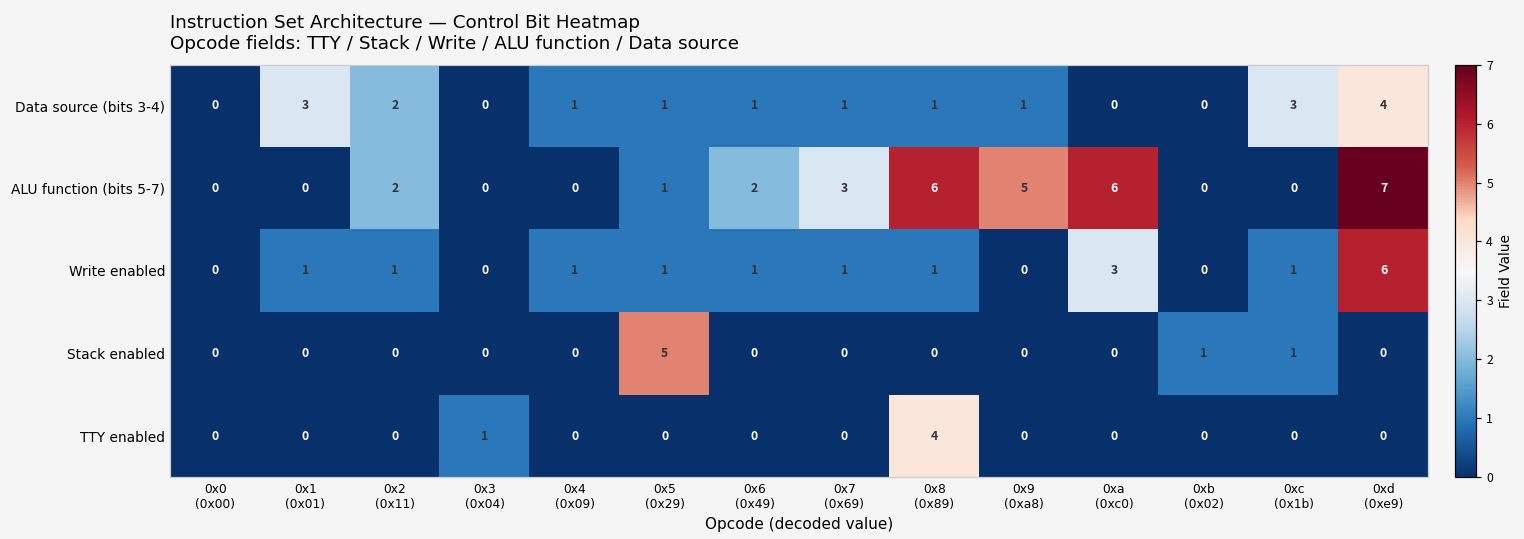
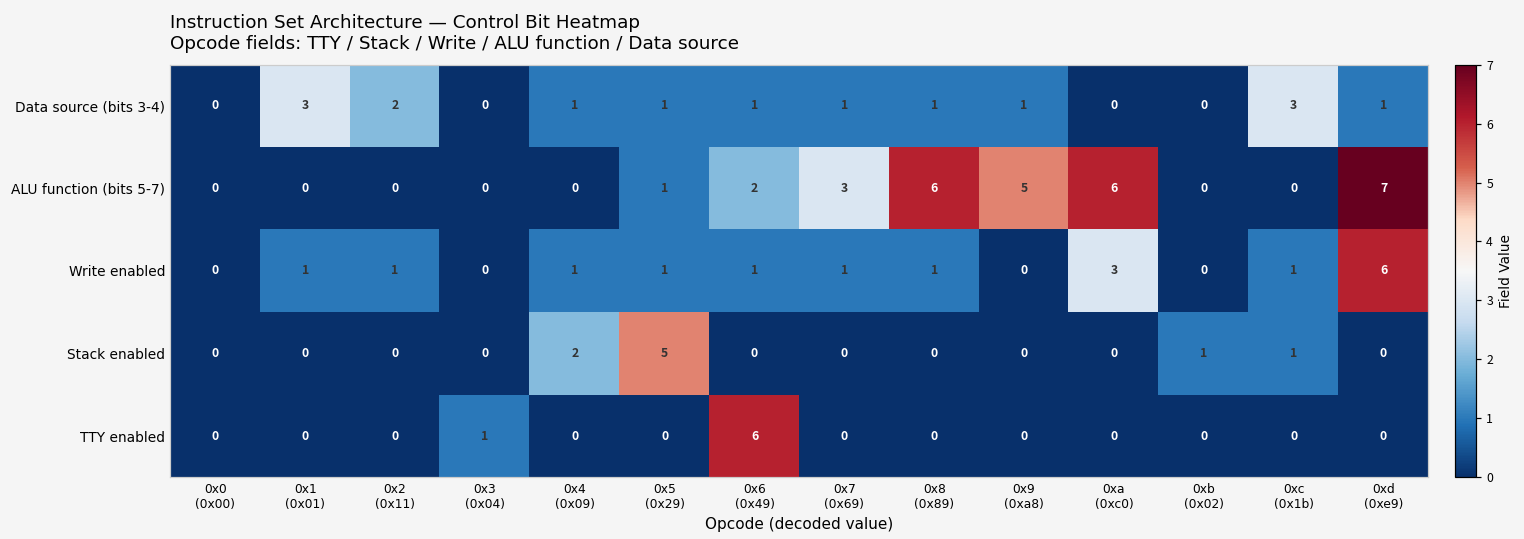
  {
    "Data source (bits 3-4)": {
      "0x0 (0x00)": 0,
      "0x1 (0x01)": 3,
      "0x2 (0x11)": 2,
      "0x3 (0x04)": 0,
      "0x4 (0x09)": 1,
      "0x5 (0x29)": 1,
      "0x6 (0x49)": 1,
      "0x7 (0x69)": 1,
      "0x8 (0x89)": 1,
      "0x9 (0xa8)": 1,
      "0xa (0xc0)": 0,
      "0xb (0x02)": 0,
      "0xc (0x1b)": 3,
-     "0xd (0xe9)": 4
+     "0xd (0xe9)": 1
    },
    "ALU function (bits 5-7)": {
      "0x0 (0x00)": 0,
      "0x1 (0x01)": 0,
-     "0x2 (0x11)": 2,
+     "0x2 (0x11)": 0,
      "0x3 (0x04)": 0,
      "0x4 (0x09)": 0,
      "0x5 (0x29)": 1,
      "0x6 (0x49)": 2,
      "0x7 (0x69)": 3,
      "0x8 (0x89)": 6,
      "0x9 (0xa8)": 5,
      "0xa (0xc0)": 6,
      "0xb (0x02)": 0,
      "0xc (0x1b)": 0,
      "0xd (0xe9)": 7
    },
    "Write enabled": {
      "0x0 (0x00)": 0,
      "0x1 (0x01)": 1,
      "0x2 (0x11)": 1,
      "0x3 (0x04)": 0,
      "0x4 (0x09)": 1,
      "0x5 (0x29)": 1,
      "0x6 (0x49)": 1,
      "0x7 (0x69)": 1,
      "0x8 (0x89)": 1,
      "0x9 (0xa8)": 0,
      "0xa (0xc0)": 3,
      "0xb (0x02)": 0,
      "0xc (0x1b)": 1,
      "0xd (0xe9)": 6
    },
    "Stack enabled": {
      "0x0 (0x00)": 0,
      "0x1 (0x01)": 0,
      "0x2 (0x11)": 0,
      "0x3 (0x04)": 0,
-     "0x4 (0x09)": 0,
+     "0x4 (0x09)": 2,
      "0x5 (0x29)": 5,
      "0x6 (0x49)": 0,
      "0x7 (0x69)": 0,
      "0x8 (0x89)": 0,
      "0x9 (0xa8)": 0,
      "0xa (0xc0)": 0,
      "0xb (0x02)": 1,
      "0xc (0x1b)": 1,
      "0xd (0xe9)": 0
    },
    "TTY enabled": {
      "0x0 (0x00)": 0,
      "0x1 (0x01)": 0,
      "0x2 (0x11)": 0,
      "0x3 (0x04)": 1,
      "0x4 (0x09)": 0,
      "0x5 (0x29)": 0,
-     "0x6 (0x49)": 0,
+     "0x6 (0x49)": 6,
      "0x7 (0x69)": 0,
-     "0x8 (0x89)": 4,
+     "0x8 (0x89)": 0,
      "0x9 (0xa8)": 0,
      "0xa (0xc0)": 0,
      "0xb (0x02)": 0,
      "0xc (0x1b)": 0,
      "0xd (0xe9)": 0
    }
  }
